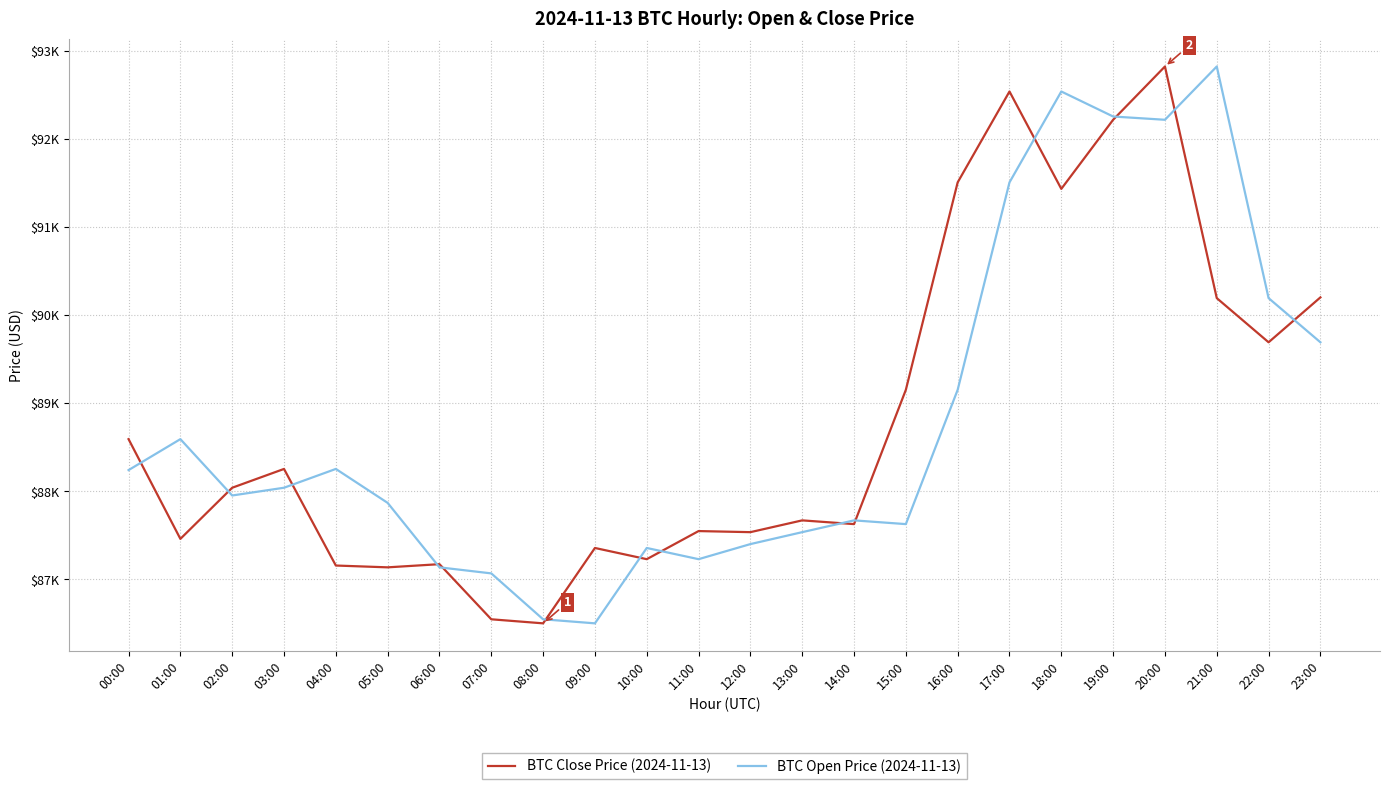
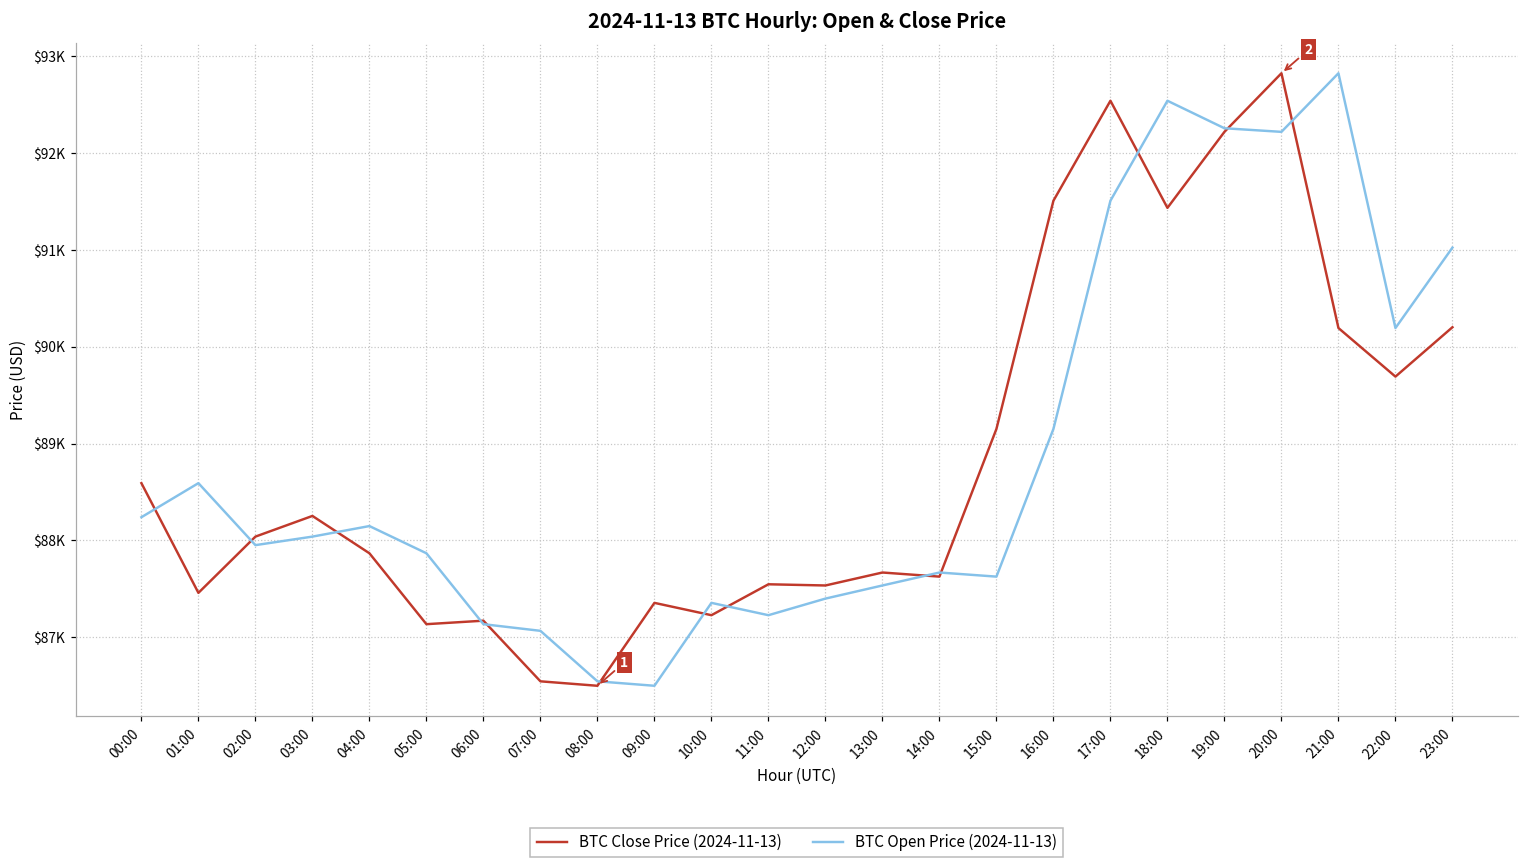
  {
    "BTC Close Price (2024-11-13)": {
      "00:00": "$88600",
      "01:00": "$87500",
      "02:00": "$88000",
      "03:00": "$88300",
-     "04:00": "$87200",
+     "04:00": "$87900",
      "05:00": "$87100",
      "06:00": "$87200",
      "07:00": "$86500",
      "08:00": "$86500",
      "09:00": "$87400",
      "10:00": "$87200",
      "11:00": "$87500",
      "12:00": "$87500",
      "13:00": "$87700",
      "14:00": "$87600",
      "15:00": "$89200",
      "16:00": "$91500",
      "17:00": "$92500",
      "18:00": "$91400",
      "19:00": "$92200",
      "20:00": "$92800",
      "21:00": "$90200",
      "22:00": "$89700",
      "23:00": "$90200"
    },
    "BTC Open Price (2024-11-13)": {
      "00:00": "$88200",
      "01:00": "$88600",
      "02:00": "$88000",
      "03:00": "$88000",
-     "04:00": "$88300",
+     "04:00": "$88100",
      "05:00": "$87900",
      "06:00": "$87100",
      "07:00": "$87100",
      "09:00": "$86500",
      "10:00": "$87400",
      "11:00": "$87200",
      "12:00": "$87400",
      "13:00": "$87500",
      "14:00": "$87700",
      "15:00": "$87600",
      "16:00": "$89200",
      "17:00": "$91500",
      "18:00": "$92500",
      "19:00": "$92300",
      "20:00": "$92200",
      "21:00": "$92800",
      "22:00": "$90200",
-     "23:00": "$89700"
+     "23:00": "$91000"
    }
  }
